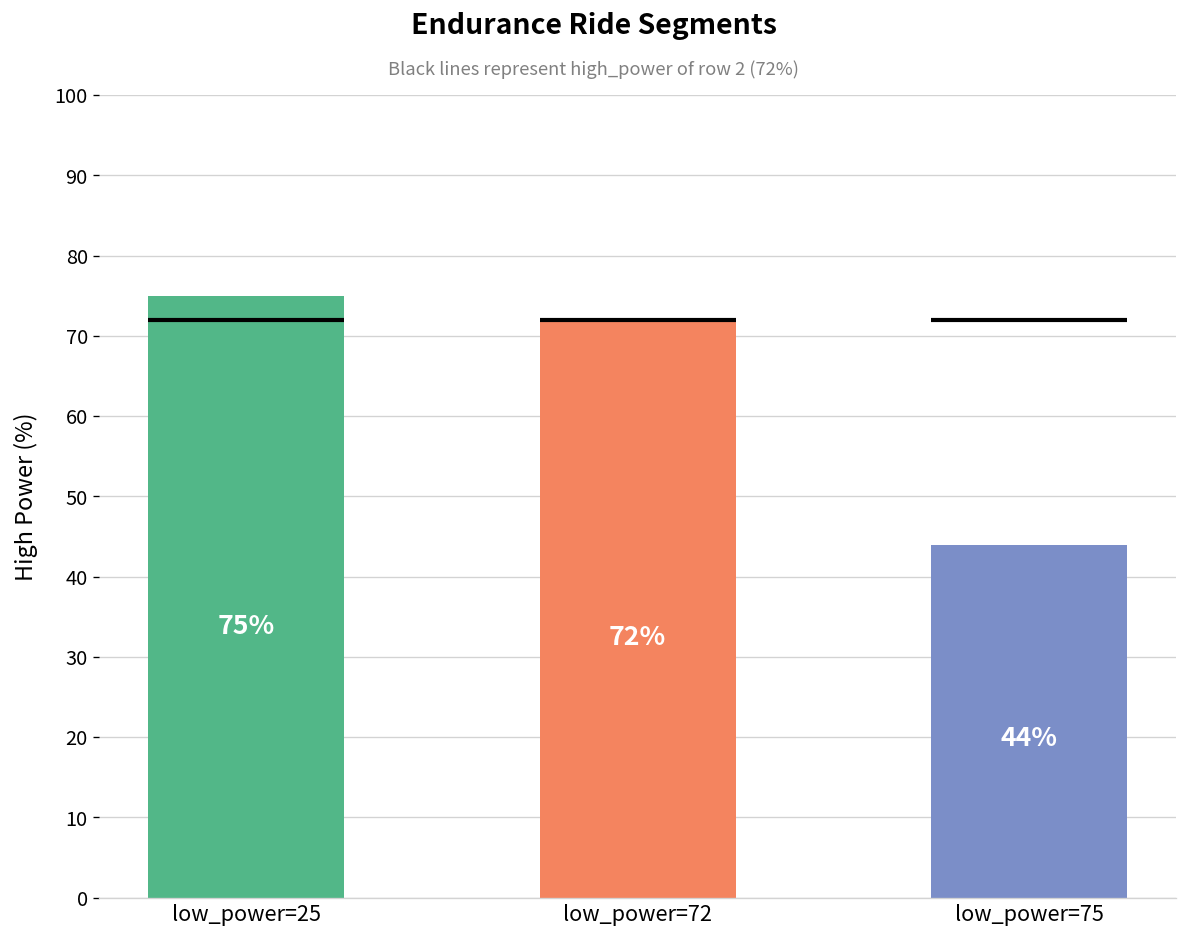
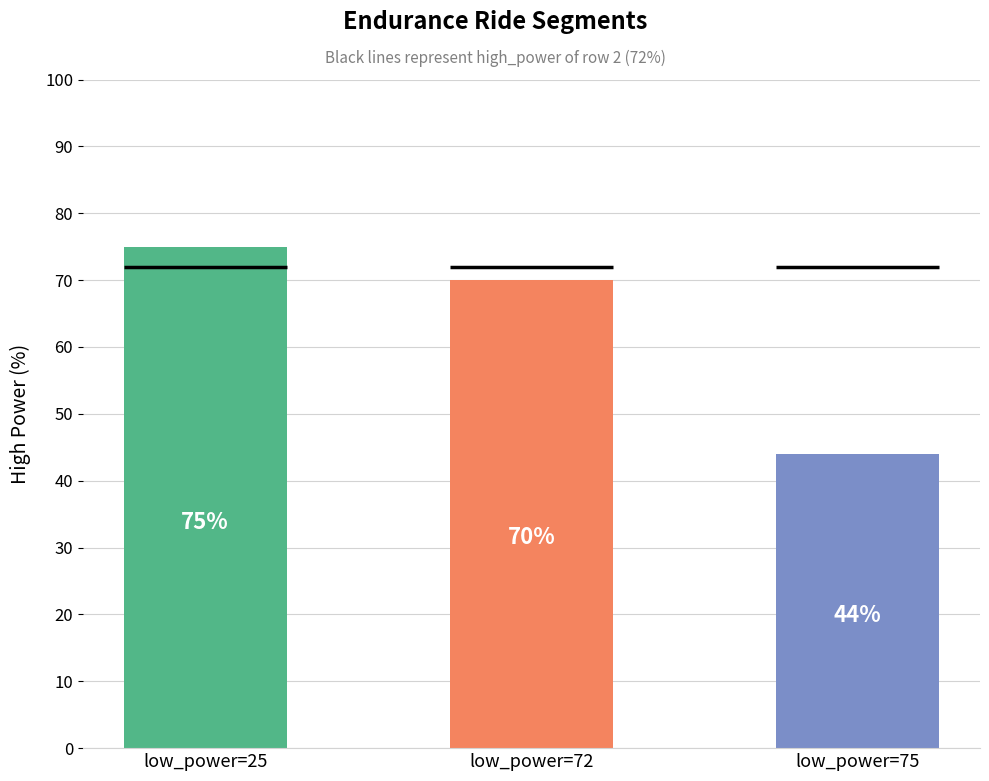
  {
    "low_power=25": "75%",
-   "low_power=72": "72%",
+   "low_power=72": "70%",
    "low_power=75": "44%"
  }
